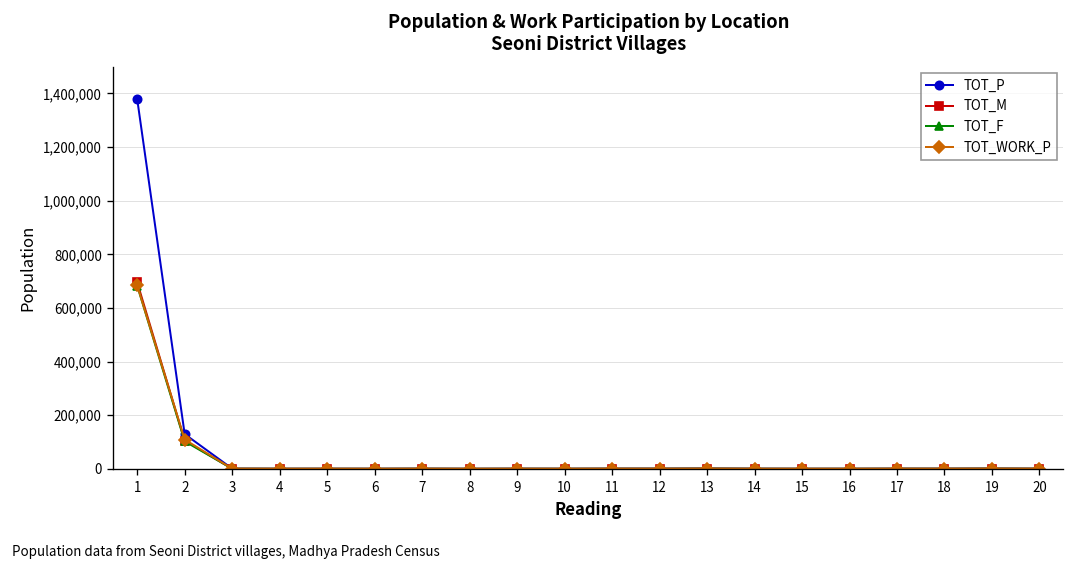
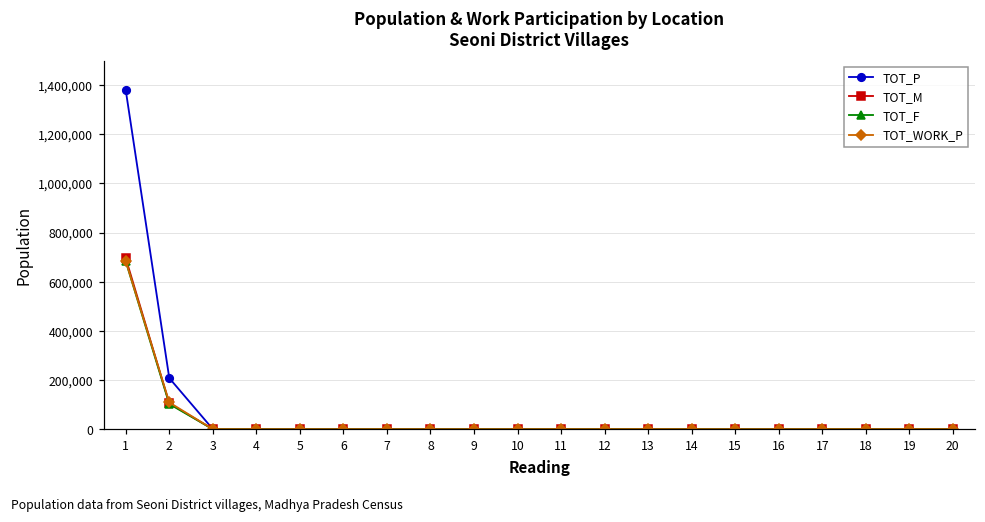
  {
    "TOT_P": {
      "1": "1,380,000",
-     "2": "130,000"
+     "2": "210,000"
    },
    "TOT_M": {
      "1": "700,000"
    }
  }
